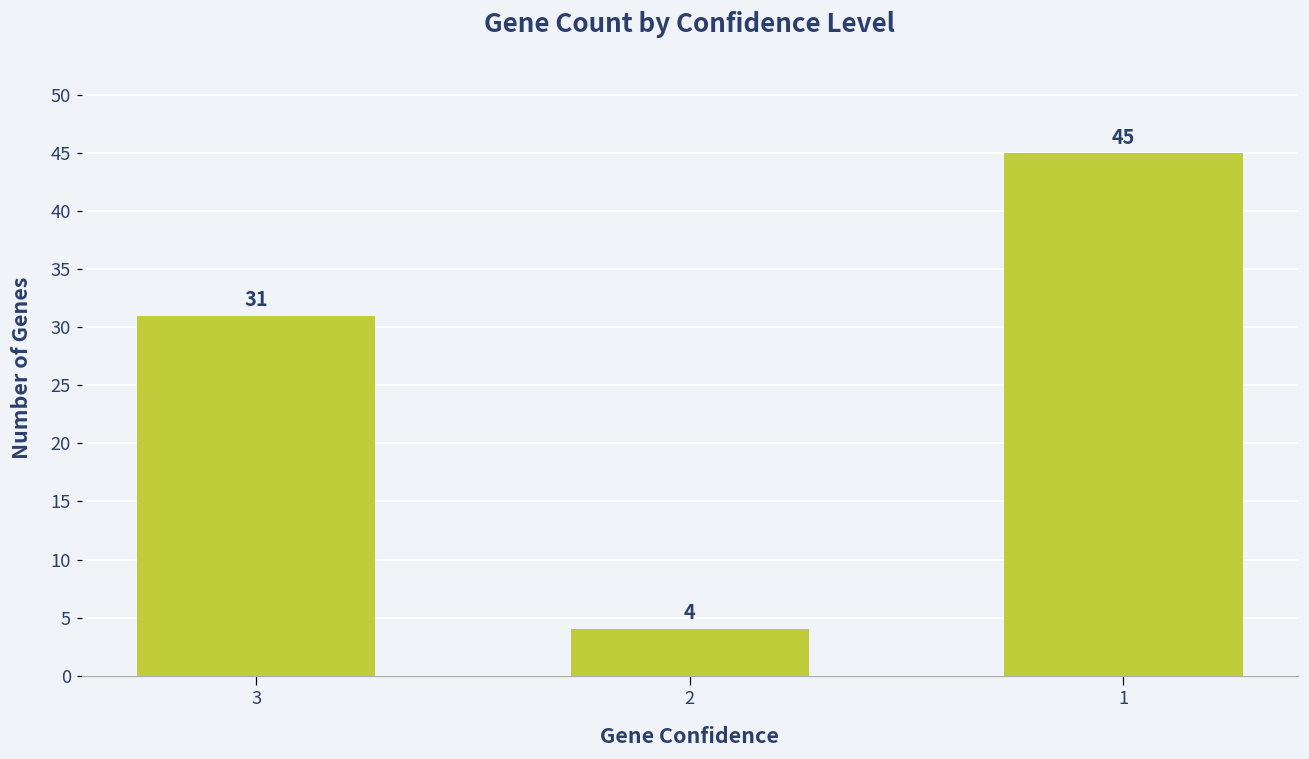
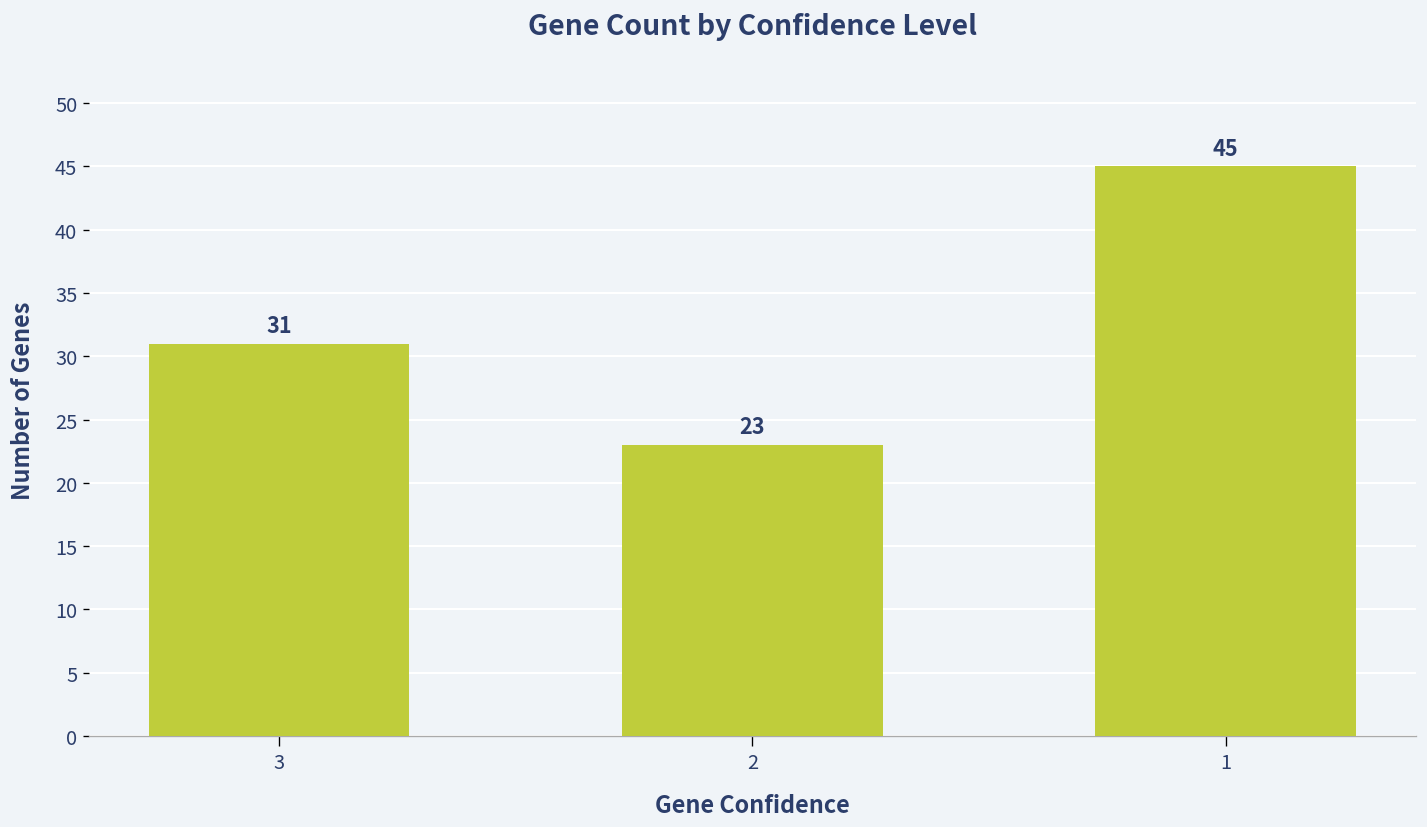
  {
    "3": 31,
-   "2": 4,
+   "2": 23,
    "1": 45
  }
